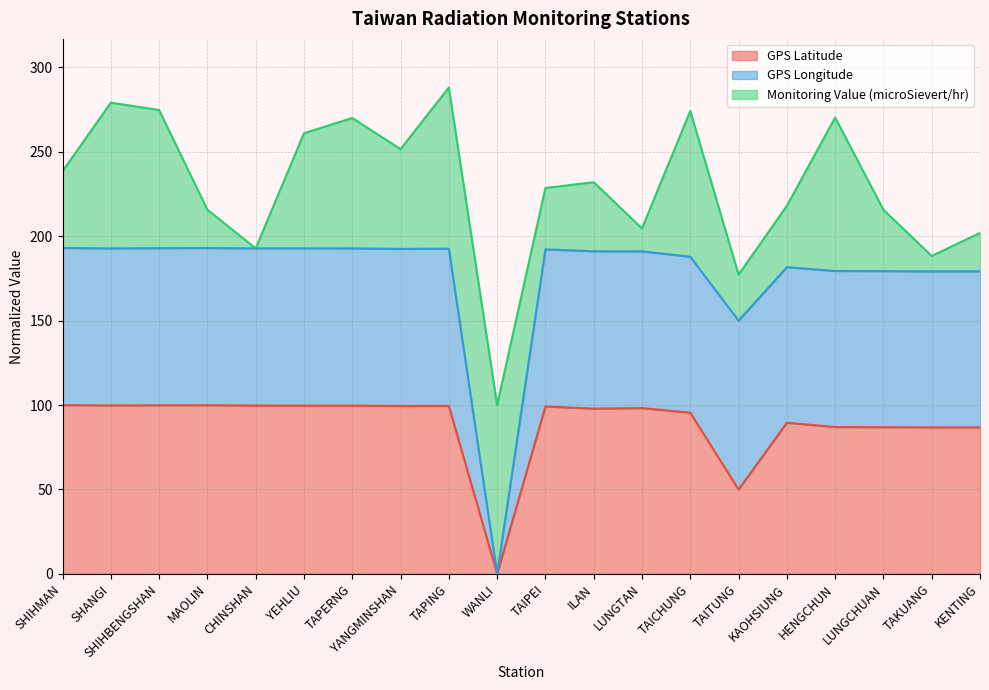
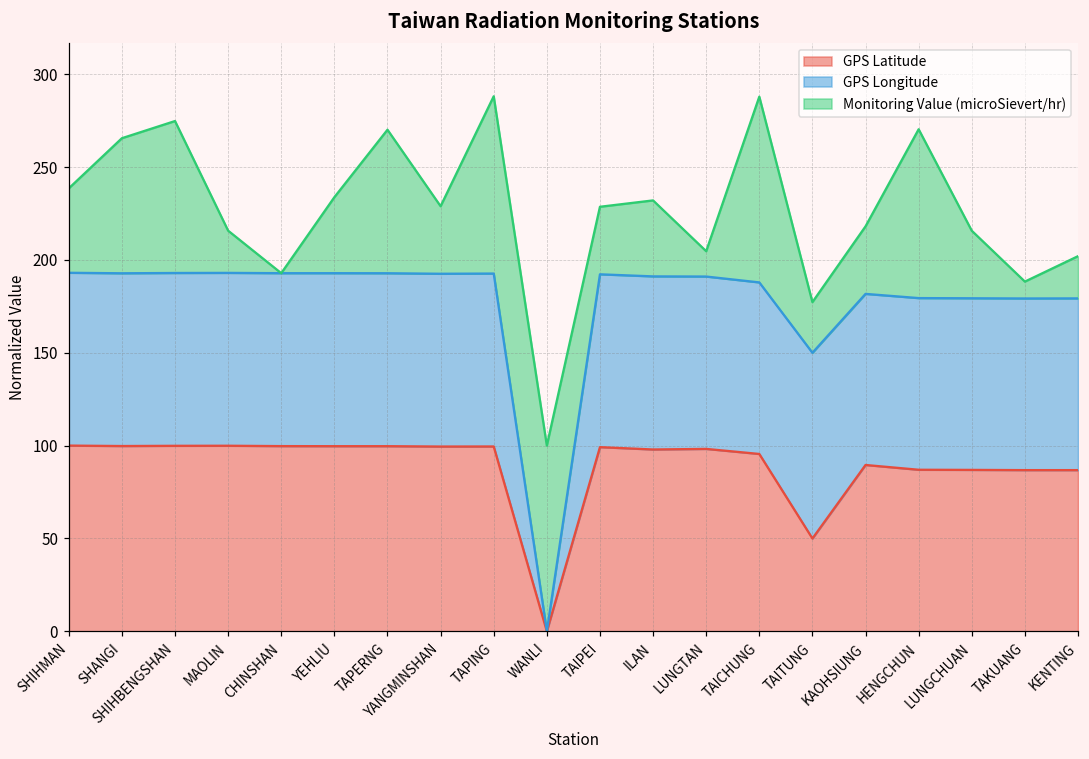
  {
    "GPS Latitude": {
      "SHIHMAN": 100,
      "SHANGI": 100,
      "SHIHBENGSHAN": 100,
      "MAOLIN": 100,
      "CHINSHAN": 100,
      "YEHLIU": 100,
      "TAPERNG": 100,
      "YANGMINSHAN": 99,
      "TAPING": 100,
      "TAIPEI": 99,
      "ILAN": 98,
      "LUNGTAN": 98,
      "TAICHUNG": 95,
      "TAITUNG": 50,
      "KAOHSIUNG": 90,
      "HENGCHUN": 87,
      "LUNGCHUAN": 87,
      "TAKUANG": 87,
      "KENTING": 87
    },
    "GPS Longitude": {
      "SHIHMAN": 93,
      "SHANGI": 93,
      "SHIHBENGSHAN": 93,
      "MAOLIN": 93,
      "YEHLIU": 93,
      "TAPERNG": 93,
      "YANGMINSHAN": 93,
      "TAPING": 93,
      "TAIPEI": 93,
      "ILAN": 93,
      "LUNGTAN": 93,
      "TAICHUNG": 92,
      "TAITUNG": 100,
      "KAOHSIUNG": 92,
      "HENGCHUN": 92,
      "LUNGCHUAN": 92,
      "TAKUANG": 92,
      "KENTING": 92
    },
    "Monitoring Value (microSievert/hr)": {
      "SHIHMAN": 45,
-     "SHANGI": 86,
+     "SHANGI": 73,
      "SHIHBENGSHAN": 82,
      "MAOLIN": 23,
-     "YEHLIU": 68,
+     "YEHLIU": 41,
      "TAPERNG": 77,
-     "YANGMINSHAN": 59,
+     "YANGMINSHAN": 36,
      "TAPING": 95,
      "WANLI": 100,
      "TAIPEI": 36,
      "ILAN": 41,
      "LUNGTAN": 14,
-     "TAICHUNG": 86,
+     "TAICHUNG": 100,
      "TAITUNG": 27,
      "KAOHSIUNG": 36,
      "HENGCHUN": 91,
      "LUNGCHUAN": 36,
      "TAKUANG": 9,
      "KENTING": 23
    }
  }
